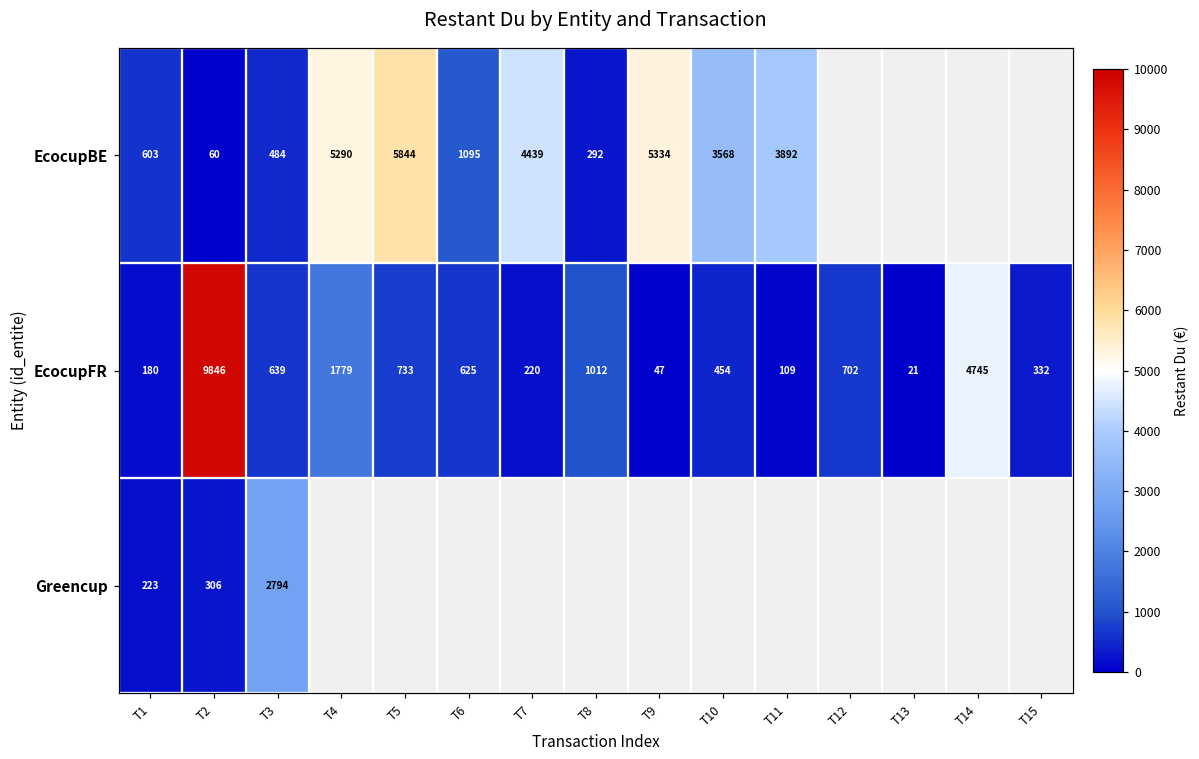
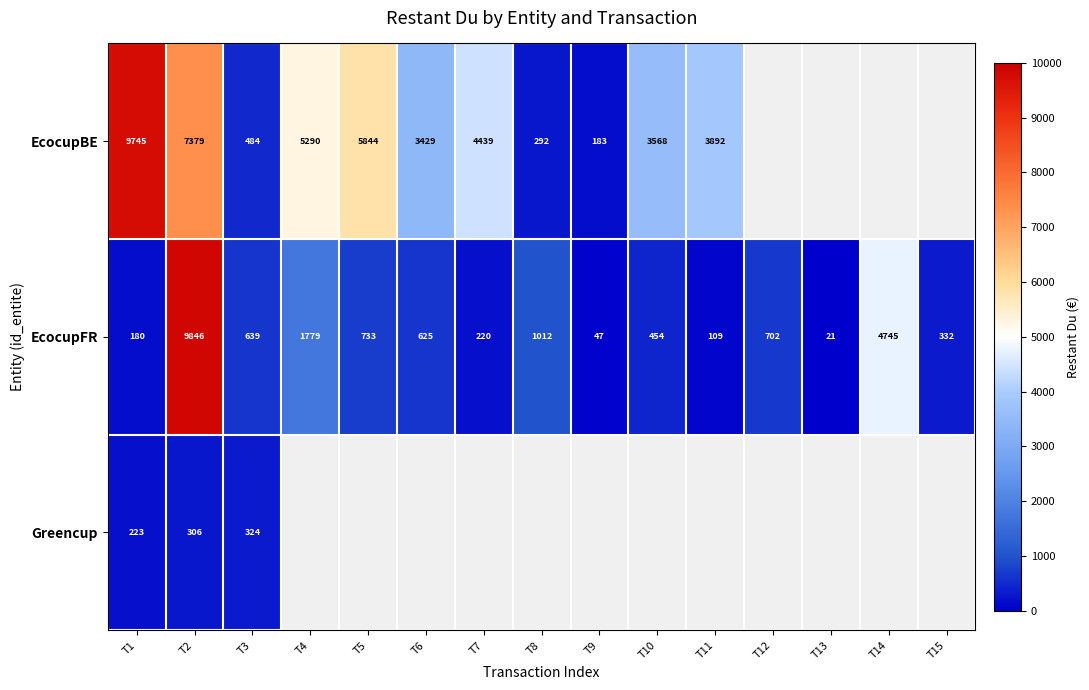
  {
    "EcocupBE": {
-     "T1": 603,
-     "T2": 60,
+     "T1": 9745,
+     "T2": 7379,
      "T3": 484,
      "T4": 5290,
      "T5": 5844,
-     "T6": 1095,
+     "T6": 3429,
      "T7": 4439,
      "T8": 292,
-     "T9": 5334,
+     "T9": 183,
      "T10": 3568,
      "T11": 3892
    },
    "EcocupFR": {
      "T1": 180,
      "T2": 9846,
      "T3": 639,
      "T4": 1779,
      "T5": 733,
      "T6": 625,
      "T7": 220,
      "T8": 1012,
      "T9": 47,
      "T10": 454,
      "T11": 109,
      "T12": 702,
      "T13": 21,
      "T14": 4745,
      "T15": 332
    },
    "Greencup": {
      "T1": 223,
      "T2": 306,
-     "T3": 2794
+     "T3": 324
    }
  }
